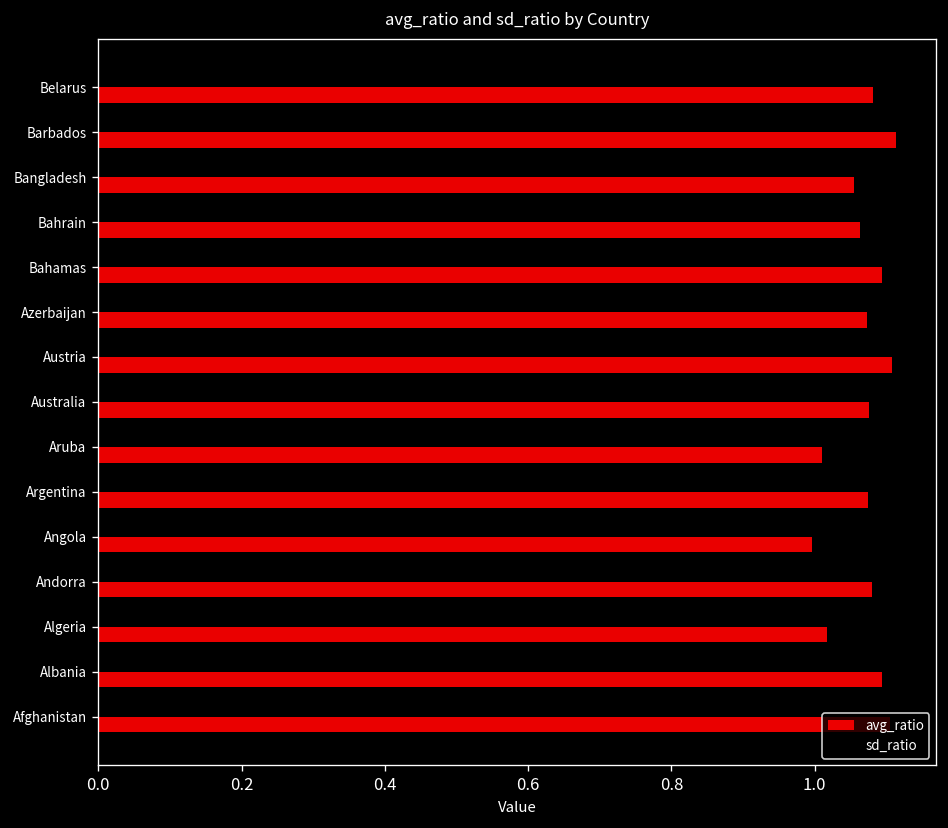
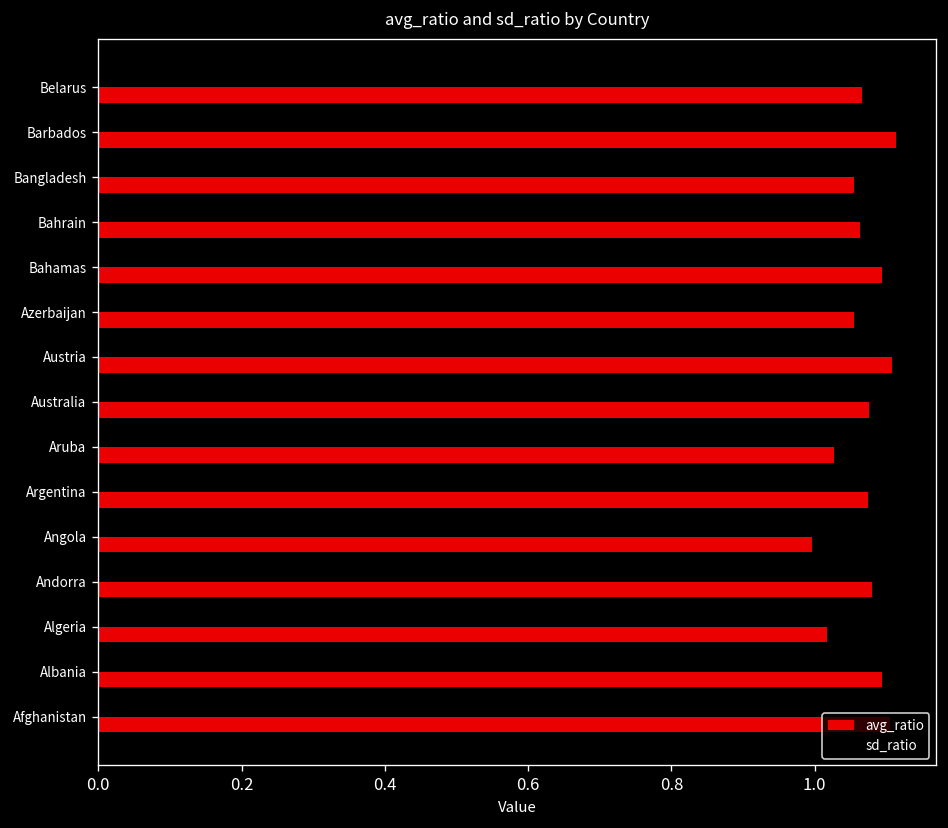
  {
    "avg_ratio": {
-     "Belarus": 1.08,
+     "Belarus": 1.07,
      "Barbados": 1.11,
      "Bangladesh": 1.05,
      "Bahrain": 1.06,
      "Bahamas": 1.09,
-     "Azerbaijan": 1.07,
+     "Azerbaijan": 1.05,
      "Austria": 1.11,
      "Australia": 1.08,
-     "Aruba": 1.01,
+     "Aruba": 1.03,
      "Argentina": 1.07,
      "Angola": 1.00,
      "Andorra": 1.08,
      "Algeria": 1.02,
      "Albania": 1.09
    },
    "sd_ratio": {
      "Belarus": 0.02,
      "Barbados": 0.01,
      "Bangladesh": 0.01,
      "Bahamas": 0.00,
      "Azerbaijan": 0.02,
      "Austria": 0.01,
      "Australia": 0.02,
      "Aruba": 0.08,
      "Argentina": 0.01,
      "Angola": 0.01,
      "Algeria": 0.01,
      "Albania": 0.01,
      "Afghanistan": 0.01
    }
  }
